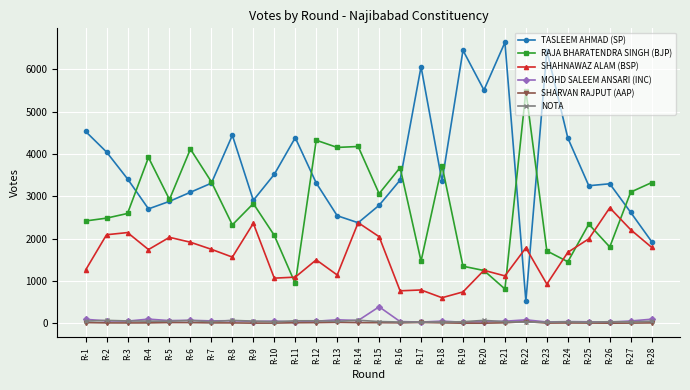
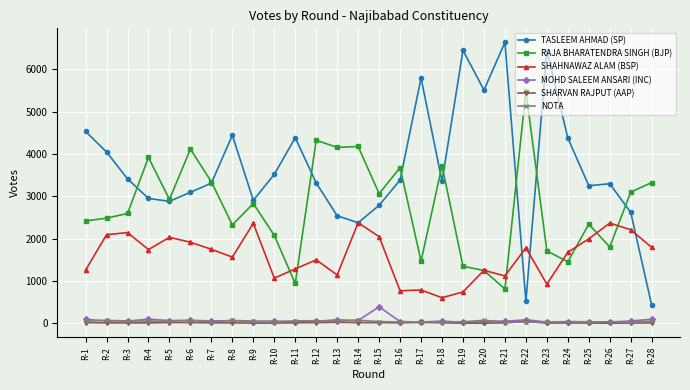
  {
    "TASLEEM AHMAD (SP)": {
      "R-1": 4500,
      "R-2": 4000,
      "R-3": 3400,
-     "R-4": 2700,
+     "R-4": 3000,
      "R-6": 3100,
      "R-8": 4400,
      "R-9": 2900,
      "R-10": 3500,
      "R-11": 4400,
      "R-12": 3300,
      "R-13": 2500,
      "R-15": 2800,
      "R-16": 3400,
-     "R-17": 6100,
+     "R-17": 5800,
      "R-18": 3400,
      "R-19": 6400,
      "R-20": 5500,
      "R-21": 6600,
      "R-22": 500,
      "R-24": 4400,
      "R-25": 3300,
      "R-26": 3300,
      "R-27": 2600,
-     "R-28": 1900
+     "R-28": 400
    },
    "RAJA BHARATENDRA SINGH (BJP)": {
      "R-1": 2400,
      "R-2": 2500,
      "R-3": 2600,
      "R-4": 3900,
      "R-6": 4100,
      "R-8": 2300,
      "R-9": 2800,
      "R-10": 2100,
      "R-11": 900,
      "R-12": 4300,
      "R-13": 4200,
      "R-14": 4200,
      "R-15": 3100,
      "R-16": 3700,
      "R-17": 1500,
      "R-18": 3700,
      "R-19": 1400,
      "R-21": 800,
      "R-23": 1700,
      "R-24": 1500,
      "R-25": 2300,
      "R-26": 1800,
      "R-27": 3100,
      "R-28": 3300
    },
    "SHAHNAWAZ ALAM (BSP)": {
      "R-1": 1300,
      "R-2": 2100,
      "R-3": 2100,
      "R-4": 1700,
      "R-5": 2000,
      "R-6": 1900,
      "R-7": 1800,
      "R-8": 1600,
      "R-9": 2400,
      "R-10": 1100,
-     "R-11": 1100,
+     "R-11": 1300,
      "R-12": 1500,
      "R-13": 1100,
      "R-15": 2000,
      "R-16": 800,
      "R-17": 800,
      "R-18": 600,
      "R-19": 700,
      "R-21": 1100,
      "R-22": 1800,
      "R-23": 900,
      "R-24": 1700,
      "R-25": 2000,
-     "R-26": 2700,
+     "R-26": 2400,
      "R-27": 2200,
      "R-28": 1800
    },
    "MOHD SALEEM ANSARI (INC)": {
      "R-15": 400
    }
  }
